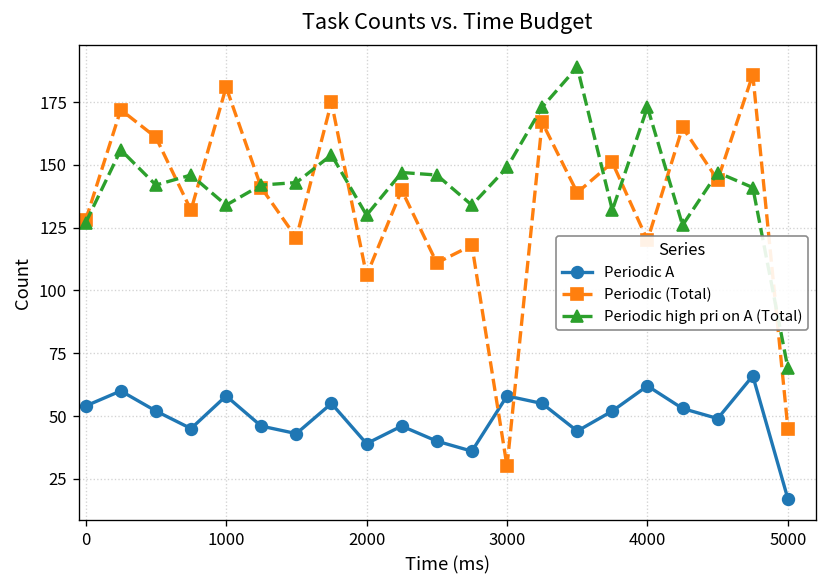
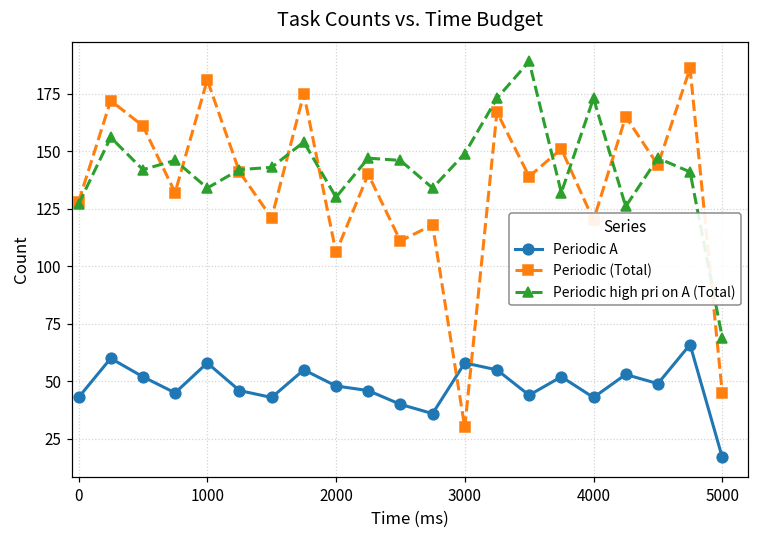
  {
    "Periodic A": {
-     "0": 54,
+     "0": 43,
      "1000": 58,
-     "2000": 39,
+     "2000": 48,
      "3000": 58,
-     "4000": 62,
+     "4000": 43,
      "5000": 17
    },
    "Periodic (Total)": {
      "1000": 181,
      "2000": 106,
      "3000": 30,
      "5000": 45
    },
    "Periodic high pri on A (Total)": {
      "1000": 134,
      "2000": 130,
      "3000": 149,
      "4000": 173,
      "5000": 69
    }
  }
